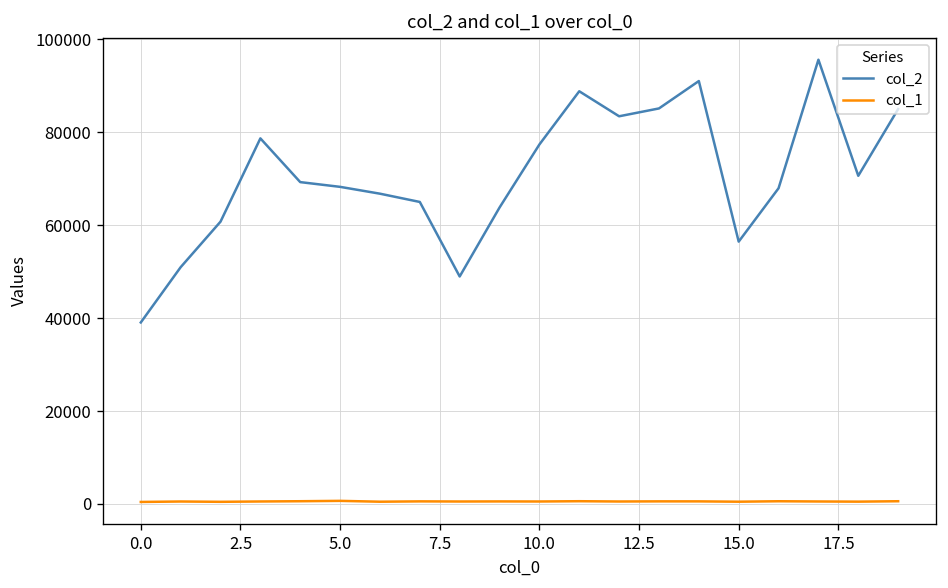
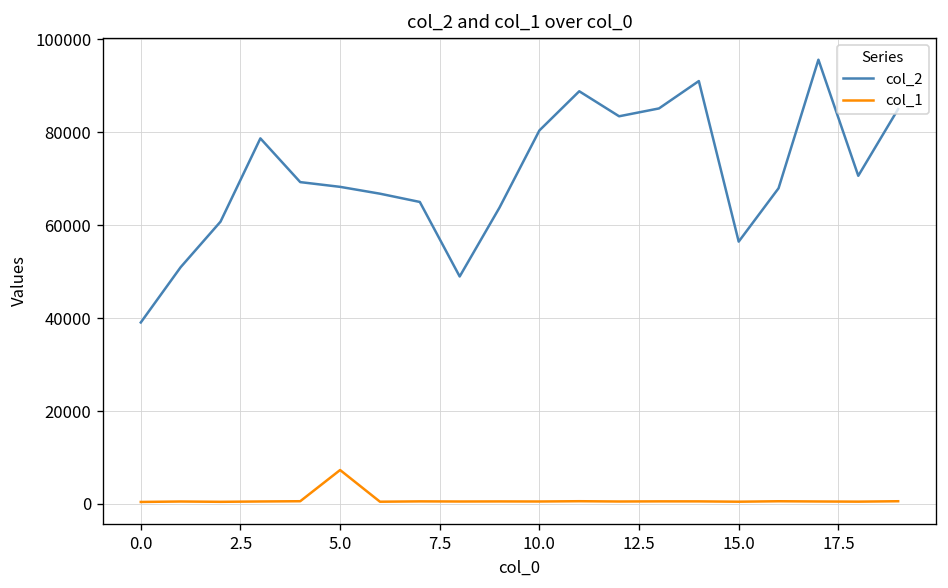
  {
    "col_2": {
      "0.0": 39000,
      "5.0": 68000,
-     "10.0": 77000,
+     "10.0": 80000,
      "15.0": 56000
    },
    "col_1": {
      "0.0": 0,
-     "5.0": 1000,
+     "5.0": 7000,
      "10.0": 1000,
      "15.0": 0
    }
  }
